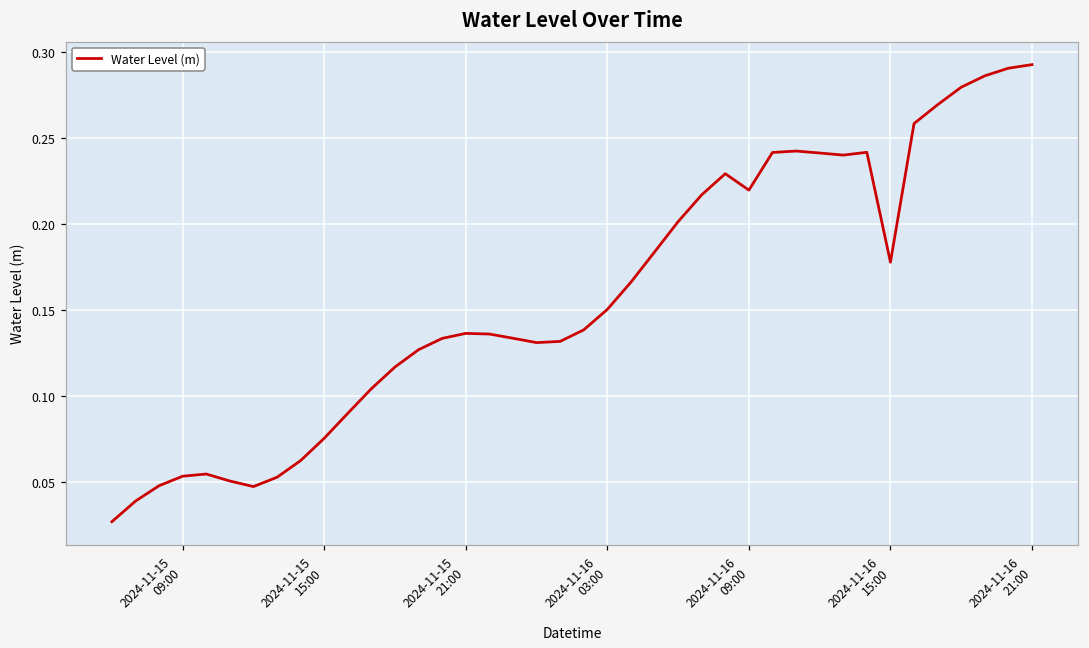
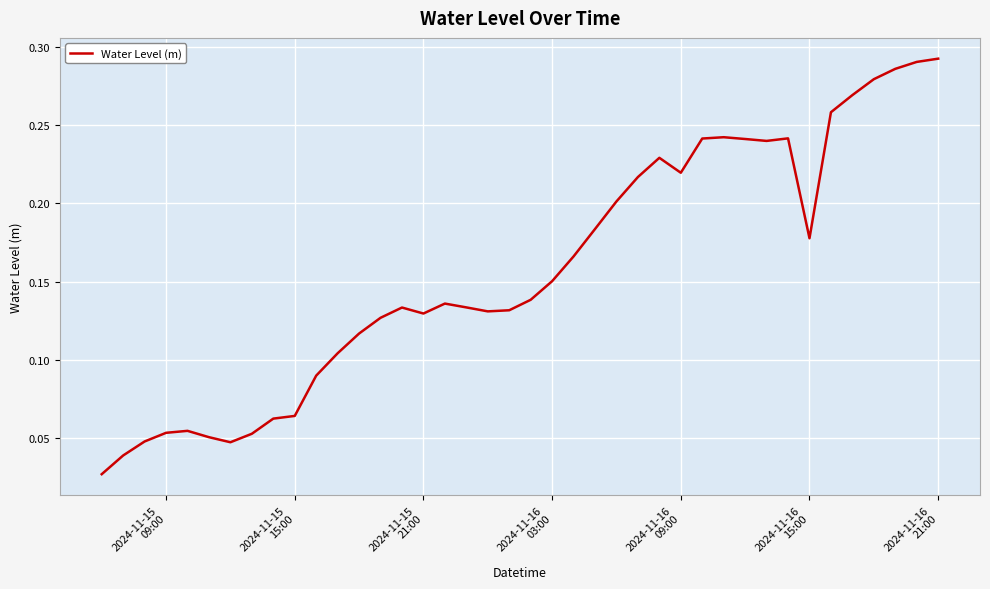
  {
    "2024-11-15 09:00": 0.053,
-   "2024-11-15 15:00": 0.075,
-   "2024-11-15 21:00": 0.136,
+   "2024-11-15 15:00": 0.064,
+   "2024-11-15 21:00": 0.130,
    "2024-11-16 03:00": 0.150,
    "2024-11-16 09:00": 0.220,
    "2024-11-16 15:00": 0.178,
    "2024-11-16 21:00": 0.293
  }
